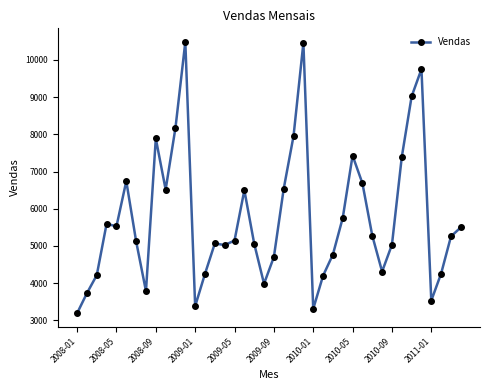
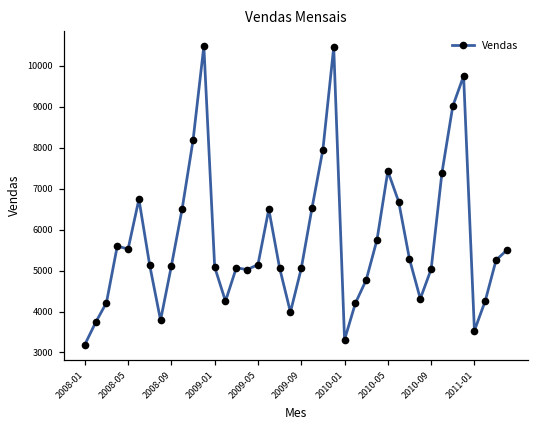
  {
    "2008-01": 3200,
    "2008-05": 5500,
-   "2008-09": 7900,
-   "2009-01": 3400,
+   "2008-09": 5100,
+   "2009-01": 5100,
    "2009-05": 5100,
-   "2009-09": 4700,
+   "2009-09": 5100,
    "2010-01": 3300,
    "2010-05": 7400,
    "2010-09": 5000,
    "2011-01": 3500
  }
